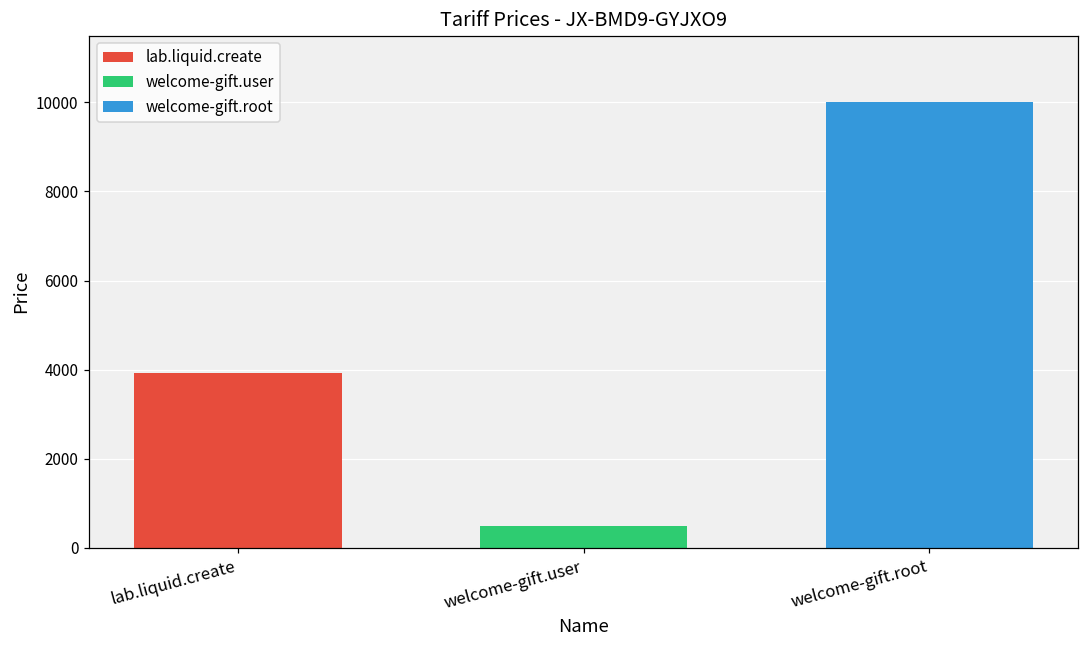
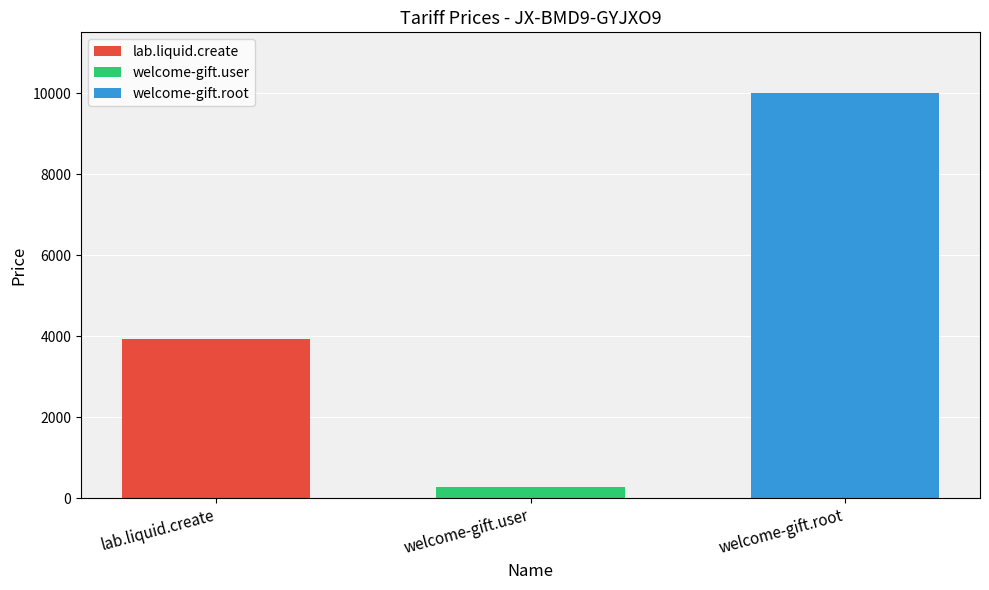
  {
    "lab.liquid.create": 3900,
-   "welcome-gift.user": 500,
+   "welcome-gift.user": 300,
    "welcome-gift.root": 10000
  }
